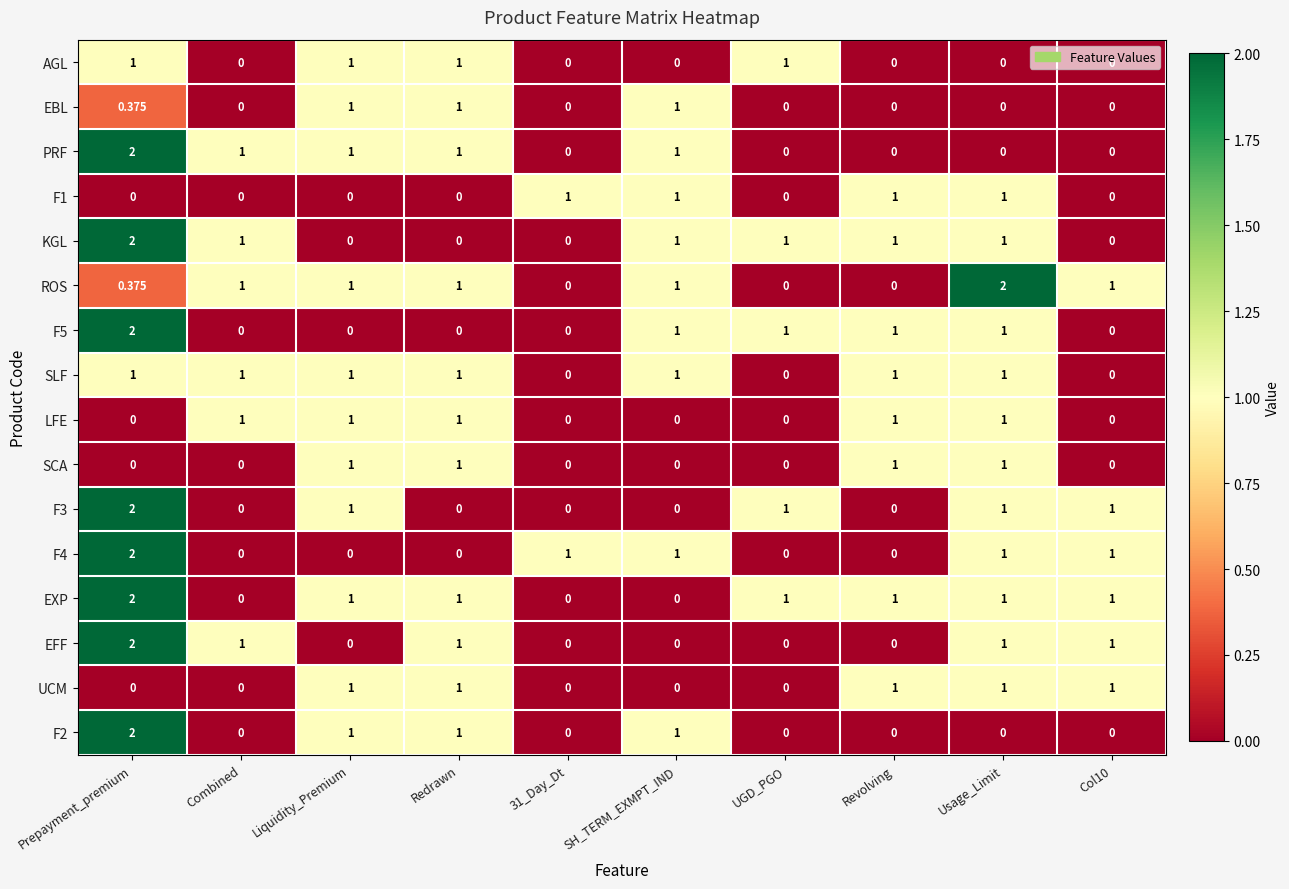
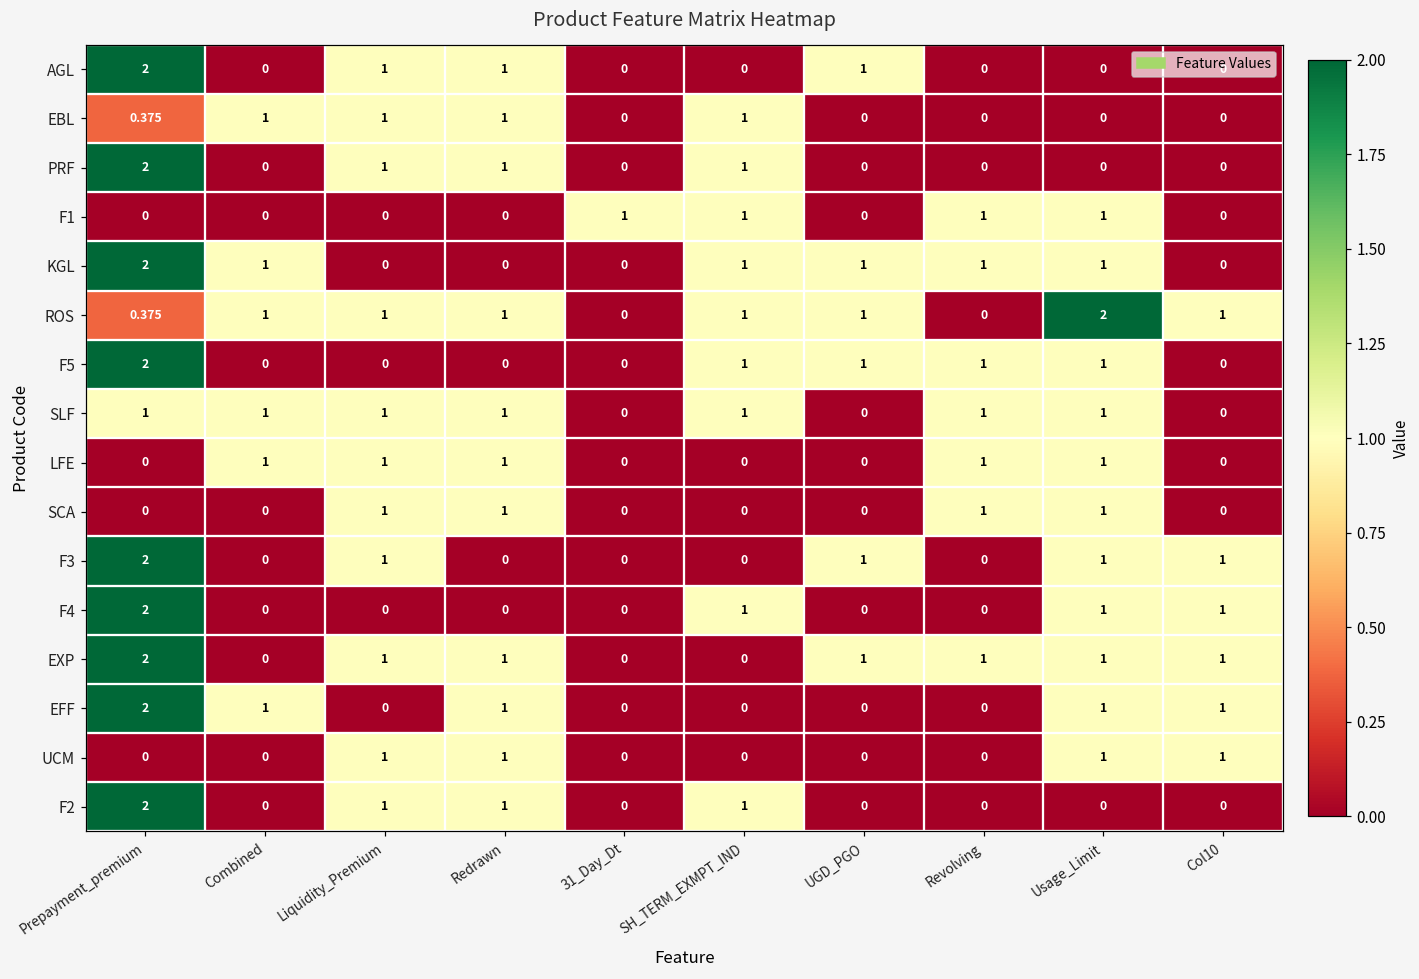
  {
    "AGL": {
-     "Prepayment_premium": 1,
+     "Prepayment_premium": 2,
      "Combined": 0,
      "Liquidity_Premium": 1,
      "Redrawn": 1,
      "31_Day_Dt": 0,
      "SH_TERM_EXMPT_IND": 0,
      "UGD_PGO": 1,
      "Revolving": 0,
      "Usage_Limit": 0
    },
    "EBL": {
      "Prepayment_premium": 0.375,
-     "Combined": 0,
+     "Combined": 1,
      "Liquidity_Premium": 1,
      "Redrawn": 1,
      "31_Day_Dt": 0,
      "SH_TERM_EXMPT_IND": 1,
      "UGD_PGO": 0,
      "Revolving": 0,
      "Usage_Limit": 0,
      "Col10": 0
    },
    "PRF": {
      "Prepayment_premium": 2,
-     "Combined": 1,
+     "Combined": 0,
      "Liquidity_Premium": 1,
      "Redrawn": 1,
      "31_Day_Dt": 0,
      "SH_TERM_EXMPT_IND": 1,
      "UGD_PGO": 0,
      "Revolving": 0,
      "Usage_Limit": 0,
      "Col10": 0
    },
    "F1": {
      "Prepayment_premium": 0,
      "Combined": 0,
      "Liquidity_Premium": 0,
      "Redrawn": 0,
      "31_Day_Dt": 1,
      "SH_TERM_EXMPT_IND": 1,
      "UGD_PGO": 0,
      "Revolving": 1,
      "Usage_Limit": 1,
      "Col10": 0
    },
    "KGL": {
      "Prepayment_premium": 2,
      "Combined": 1,
      "Liquidity_Premium": 0,
      "Redrawn": 0,
      "31_Day_Dt": 0,
      "SH_TERM_EXMPT_IND": 1,
      "UGD_PGO": 1,
      "Revolving": 1,
      "Usage_Limit": 1,
      "Col10": 0
    },
    "ROS": {
      "Prepayment_premium": 0.375,
      "Combined": 1,
      "Liquidity_Premium": 1,
      "Redrawn": 1,
      "31_Day_Dt": 0,
      "SH_TERM_EXMPT_IND": 1,
-     "UGD_PGO": 0,
+     "UGD_PGO": 1,
      "Revolving": 0,
      "Usage_Limit": 2,
      "Col10": 1
    },
    "F5": {
      "Prepayment_premium": 2,
      "Combined": 0,
      "Liquidity_Premium": 0,
      "Redrawn": 0,
      "31_Day_Dt": 0,
      "SH_TERM_EXMPT_IND": 1,
      "UGD_PGO": 1,
      "Revolving": 1,
      "Usage_Limit": 1,
      "Col10": 0
    },
    "SLF": {
      "Prepayment_premium": 1,
      "Combined": 1,
      "Liquidity_Premium": 1,
      "Redrawn": 1,
      "31_Day_Dt": 0,
      "SH_TERM_EXMPT_IND": 1,
      "UGD_PGO": 0,
      "Revolving": 1,
      "Usage_Limit": 1,
      "Col10": 0
    },
    "LFE": {
      "Prepayment_premium": 0,
      "Combined": 1,
      "Liquidity_Premium": 1,
      "Redrawn": 1,
      "31_Day_Dt": 0,
      "SH_TERM_EXMPT_IND": 0,
      "UGD_PGO": 0,
      "Revolving": 1,
      "Usage_Limit": 1,
      "Col10": 0
    },
    "SCA": {
      "Prepayment_premium": 0,
      "Combined": 0,
      "Liquidity_Premium": 1,
      "Redrawn": 1,
      "31_Day_Dt": 0,
      "SH_TERM_EXMPT_IND": 0,
      "UGD_PGO": 0,
      "Revolving": 1,
      "Usage_Limit": 1,
      "Col10": 0
    },
    "F3": {
      "Prepayment_premium": 2,
      "Combined": 0,
      "Liquidity_Premium": 1,
      "Redrawn": 0,
      "31_Day_Dt": 0,
      "SH_TERM_EXMPT_IND": 0,
      "UGD_PGO": 1,
      "Revolving": 0,
      "Usage_Limit": 1,
      "Col10": 1
    },
    "F4": {
      "Prepayment_premium": 2,
      "Combined": 0,
      "Liquidity_Premium": 0,
      "Redrawn": 0,
-     "31_Day_Dt": 1,
+     "31_Day_Dt": 0,
      "SH_TERM_EXMPT_IND": 1,
      "UGD_PGO": 0,
      "Revolving": 0,
      "Usage_Limit": 1,
      "Col10": 1
    },
    "EXP": {
      "Prepayment_premium": 2,
      "Combined": 0,
      "Liquidity_Premium": 1,
      "Redrawn": 1,
      "31_Day_Dt": 0,
      "SH_TERM_EXMPT_IND": 0,
      "UGD_PGO": 1,
      "Revolving": 1,
      "Usage_Limit": 1,
      "Col10": 1
    },
    "EFF": {
      "Prepayment_premium": 2,
      "Combined": 1,
      "Liquidity_Premium": 0,
      "Redrawn": 1,
      "31_Day_Dt": 0,
      "SH_TERM_EXMPT_IND": 0,
      "UGD_PGO": 0,
      "Revolving": 0,
      "Usage_Limit": 1,
      "Col10": 1
    },
    "UCM": {
      "Prepayment_premium": 0,
      "Combined": 0,
      "Liquidity_Premium": 1,
      "Redrawn": 1,
      "31_Day_Dt": 0,
      "SH_TERM_EXMPT_IND": 0,
      "UGD_PGO": 0,
-     "Revolving": 1,
+     "Revolving": 0,
      "Usage_Limit": 1,
      "Col10": 1
    },
    "F2": {
      "Prepayment_premium": 2,
      "Combined": 0,
      "Liquidity_Premium": 1,
      "Redrawn": 1,
      "31_Day_Dt": 0,
      "SH_TERM_EXMPT_IND": 1,
      "UGD_PGO": 0,
      "Revolving": 0,
      "Usage_Limit": 0,
      "Col10": 0
    }
  }
